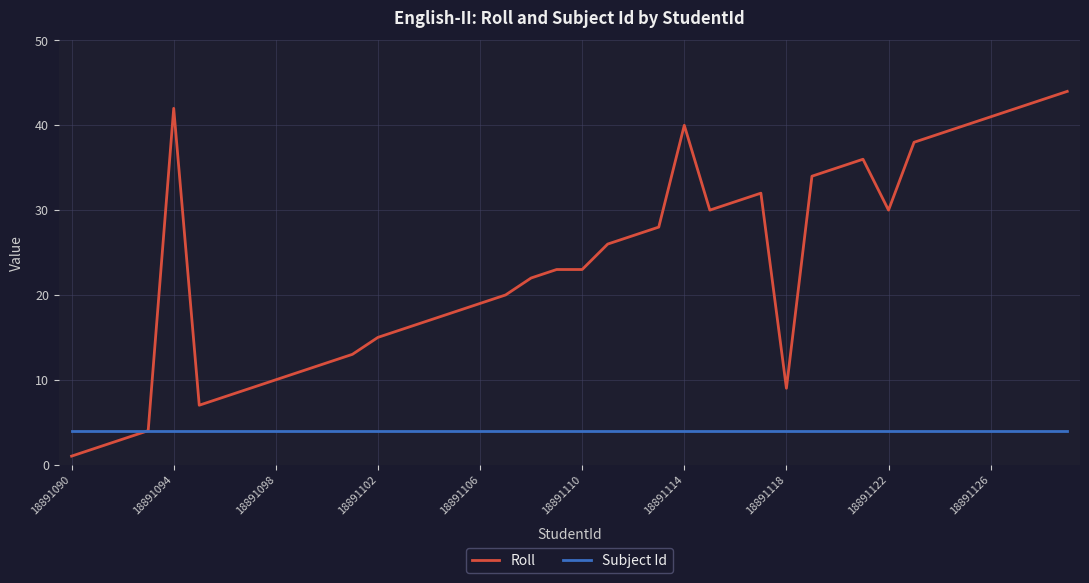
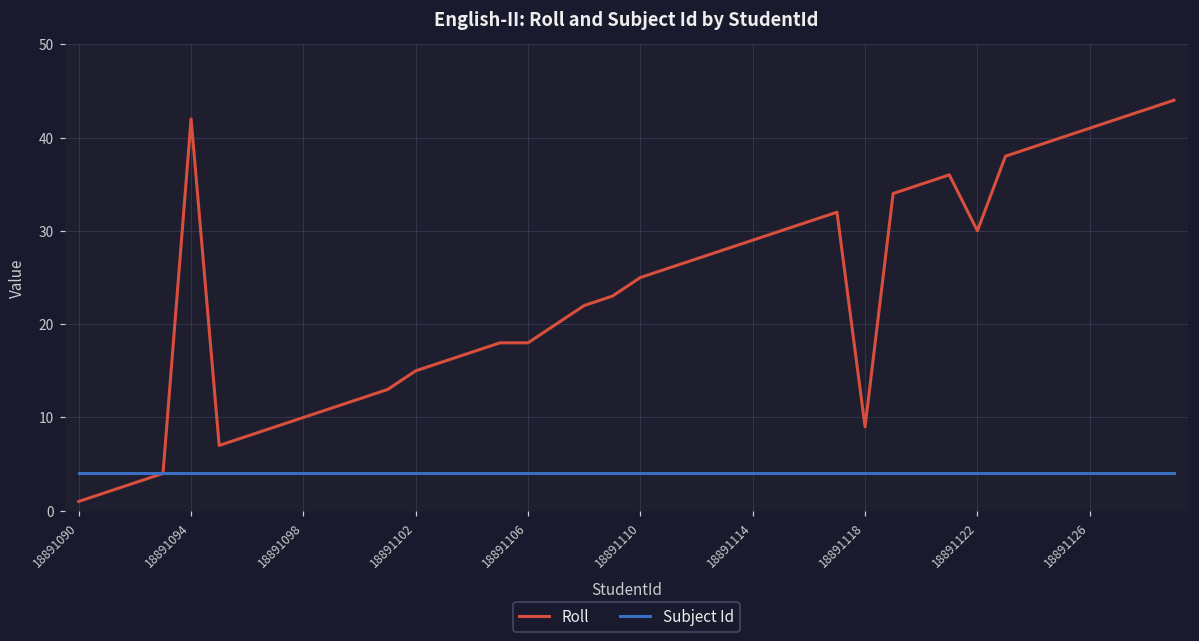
  {
    "Roll": {
      "18891090": 1,
      "18891094": 42,
      "18891098": 10,
      "18891102": 15,
-     "18891106": 19,
-     "18891110": 23,
-     "18891114": 40,
+     "18891106": 18,
+     "18891110": 25,
+     "18891114": 29,
      "18891118": 9,
      "18891122": 30,
      "18891126": 41
    },
    "Subject Id": {
      "18891090": 4,
      "18891094": 4,
      "18891098": 4,
      "18891102": 4,
      "18891106": 4,
      "18891110": 4,
      "18891114": 4,
      "18891118": 4,
      "18891122": 4,
      "18891126": 4
    }
  }
